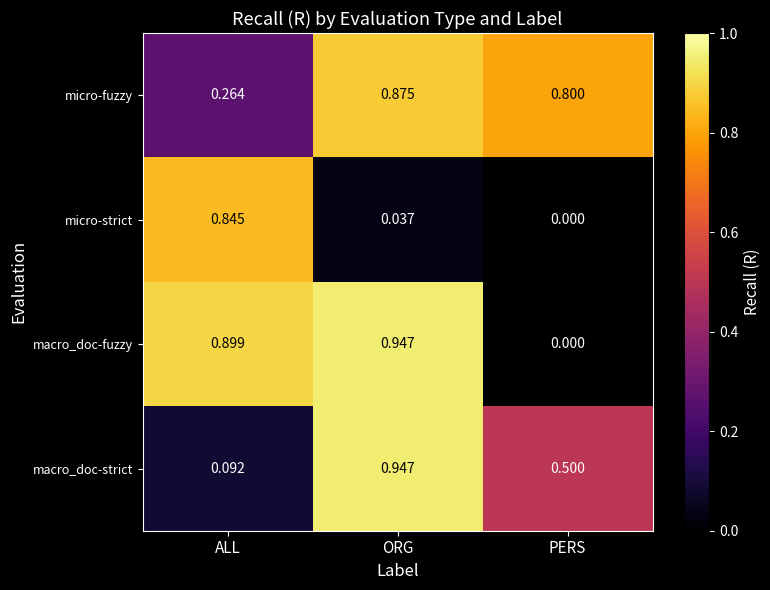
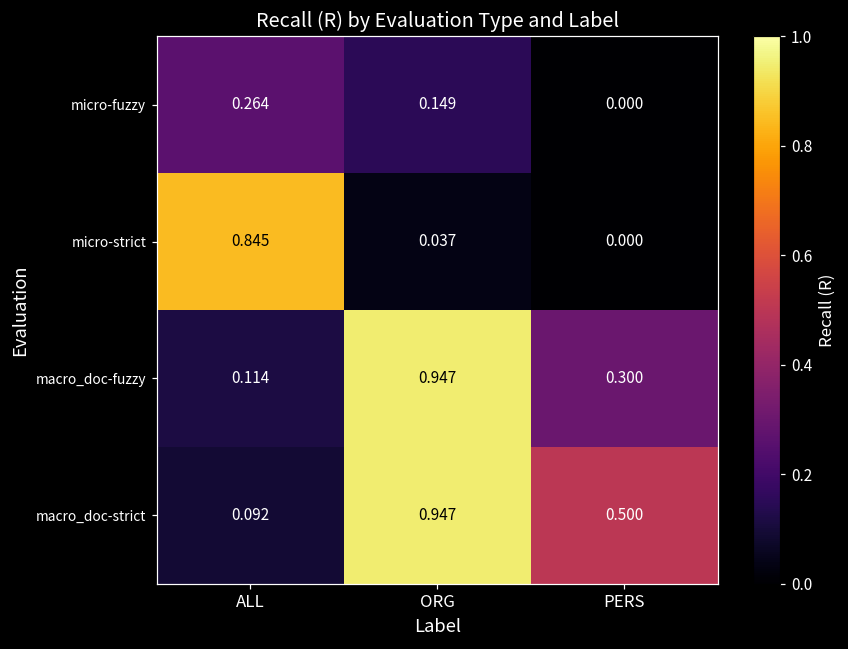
  {
    "micro-fuzzy": {
      "ALL": 0.264,
-     "ORG": 0.875,
-     "PERS": 0.800
+     "ORG": 0.149,
+     "PERS": 0.000
    },
    "micro-strict": {
      "ALL": 0.845,
      "ORG": 0.037,
      "PERS": 0.000
    },
    "macro_doc-fuzzy": {
-     "ALL": 0.899,
+     "ALL": 0.114,
      "ORG": 0.947,
-     "PERS": 0.000
+     "PERS": 0.300
    },
    "macro_doc-strict": {
      "ALL": 0.092,
      "ORG": 0.947,
      "PERS": 0.500
    }
  }
